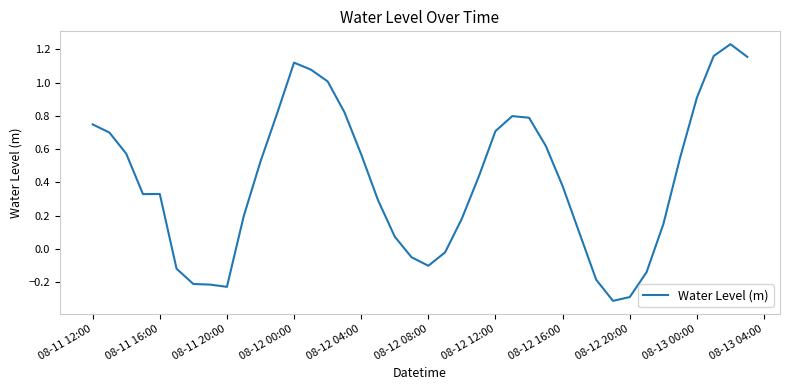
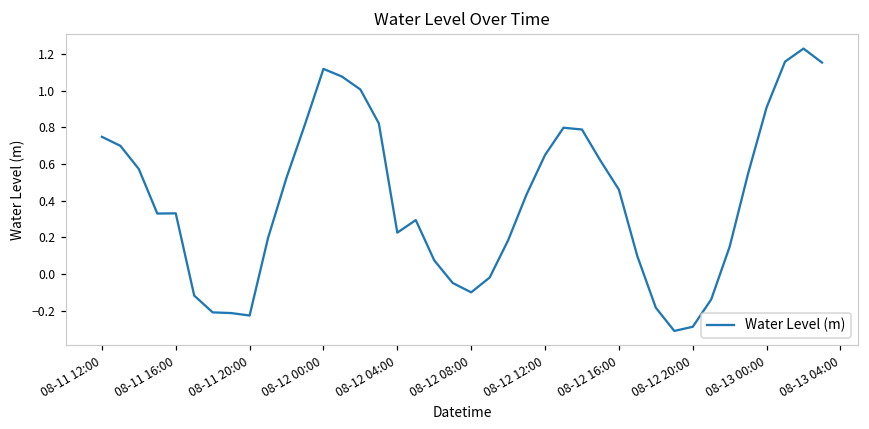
  {
    "08-11 12:00": 0.75,
    "08-11 16:00": 0.33,
    "08-11 20:00": -0.23,
    "08-12 00:00": 1.12,
-   "08-12 04:00": 0.57,
+   "08-12 04:00": 0.23,
    "08-12 08:00": -0.10,
-   "08-12 12:00": 0.71,
-   "08-12 16:00": 0.38,
+   "08-12 12:00": 0.65,
+   "08-12 16:00": 0.46,
    "08-12 20:00": -0.29,
    "08-13 00:00": 0.91
  }
